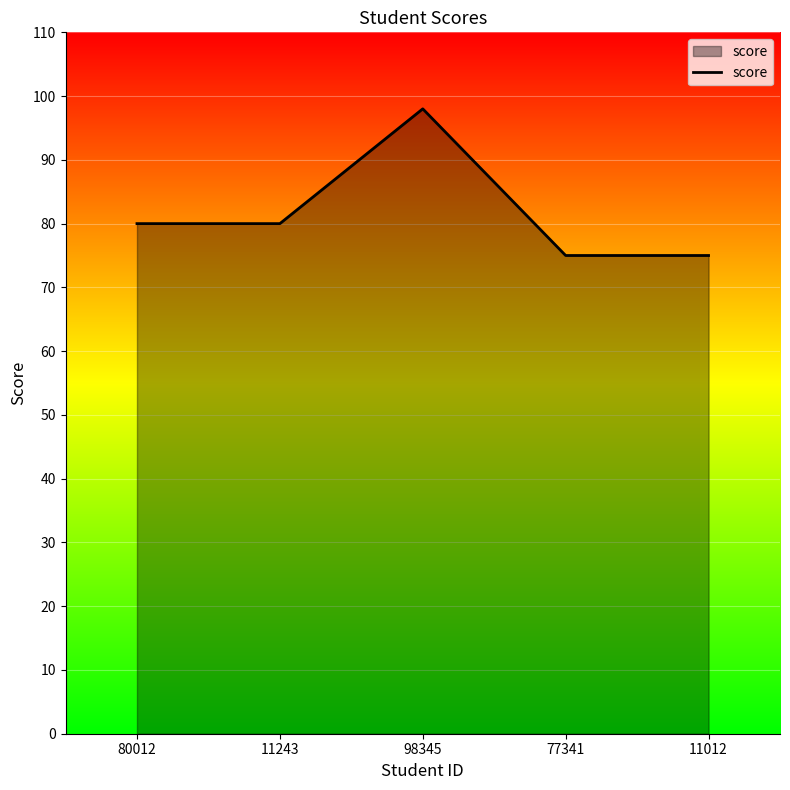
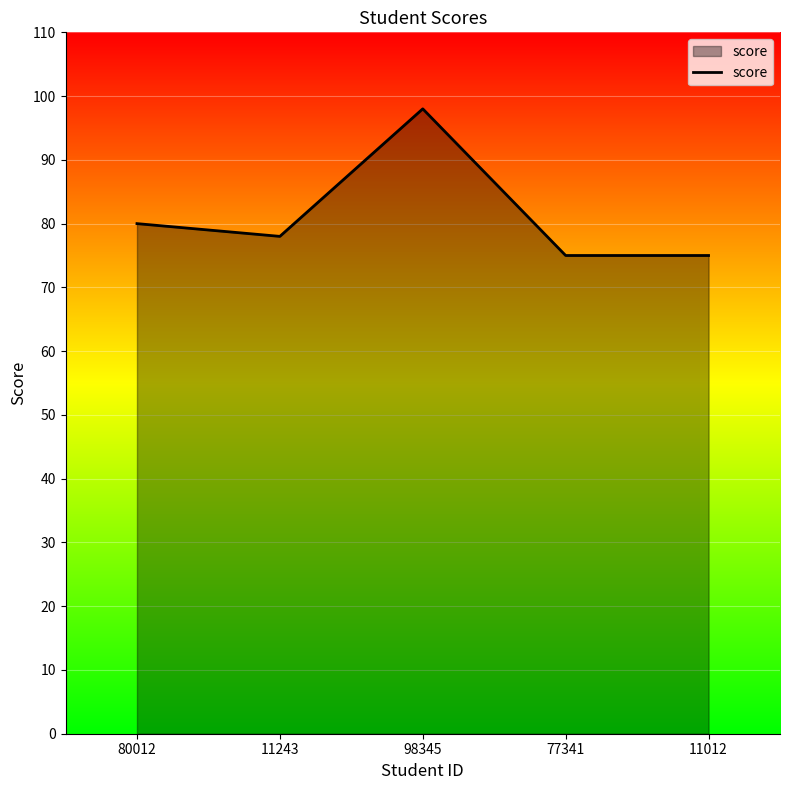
  {
    "80012": 80,
-   "11243": 80,
+   "11243": 78,
    "98345": 98,
    "77341": 75,
    "11012": 75
  }
